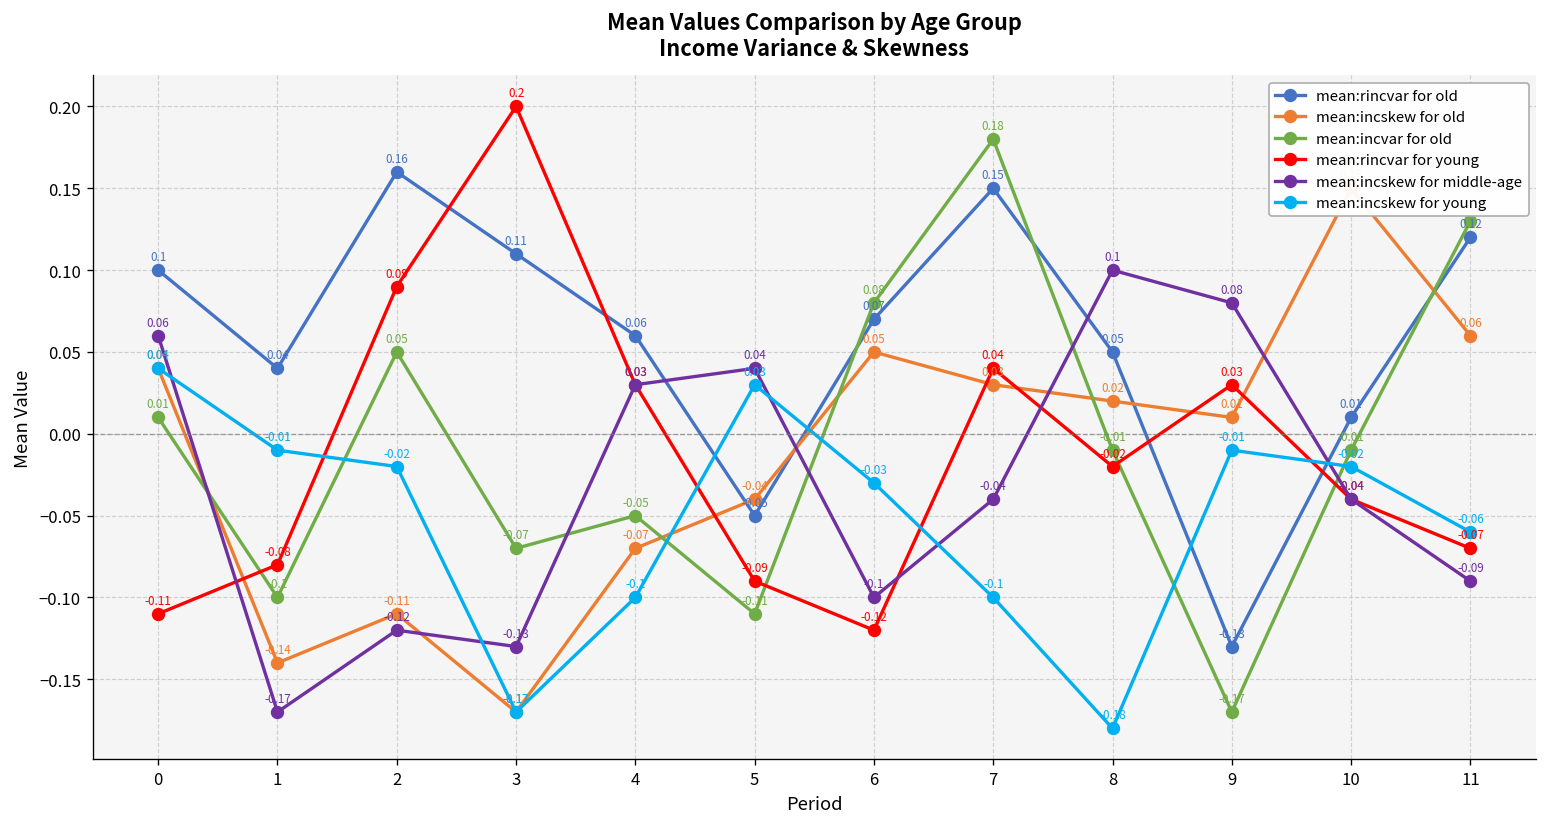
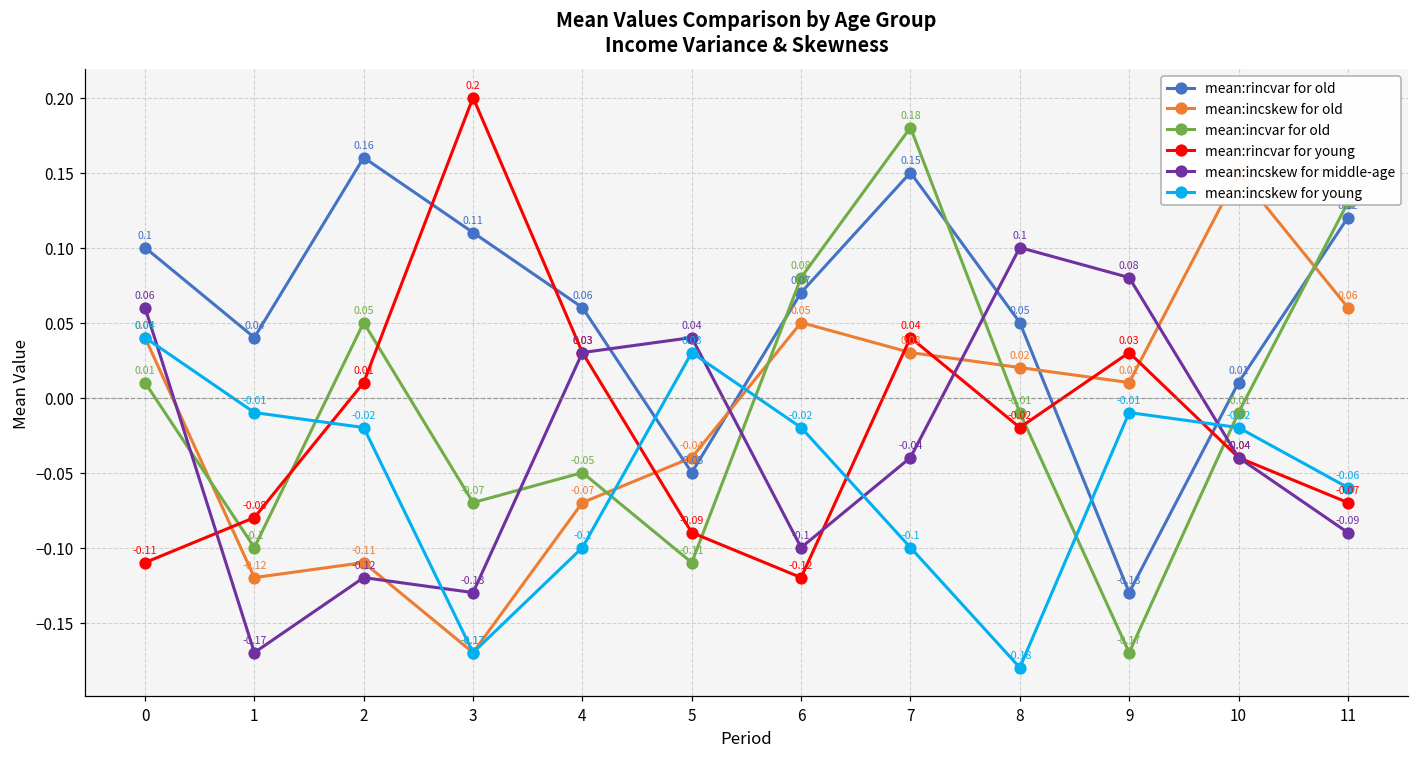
  {
    "mean:rincvar for old": {
      "0": 0.1,
      "1": 0.04,
      "2": 0.16,
      "3": 0.11,
      "4": 0.06,
      "7": 0.15,
      "8": 0.05,
      "9": -0.13,
      "10": 0.01
    },
    "mean:incskew for old": {
-     "1": -0.14,
+     "1": -0.12,
      "2": -0.11,
      "4": -0.07,
      "5": -0.04,
      "6": 0.05,
      "8": 0.02,
      "9": 0.01,
      "11": 0.06
    },
    "mean:incvar for old": {
      "0": 0.01,
      "1": -0.1,
      "2": 0.05,
      "3": -0.07,
      "4": -0.05,
      "5": -0.11,
      "6": 0.08,
      "7": 0.18,
      "8": -0.01,
      "9": -0.17,
      "10": -0.01
    },
    "mean:rincvar for young": {
      "0": -0.11,
      "1": -0.08,
-     "2": 0.09,
+     "2": 0.01,
      "3": 0.2,
      "5": -0.09,
      "6": -0.12,
      "7": 0.04,
      "9": 0.03
    },
    "mean:incskew for middle-age": {
      "0": 0.06,
      "1": -0.17,
      "3": -0.13,
      "5": 0.04,
      "6": -0.1,
      "7": -0.04,
      "8": 0.1,
      "9": 0.08,
      "11": -0.09
    },
    "mean:incskew for young": {
      "1": -0.01,
      "2": -0.02,
      "4": -0.1,
-     "6": -0.03,
+     "6": -0.02,
      "7": -0.1,
      "8": -0.18,
      "9": -0.01,
      "11": -0.06
    }
  }
